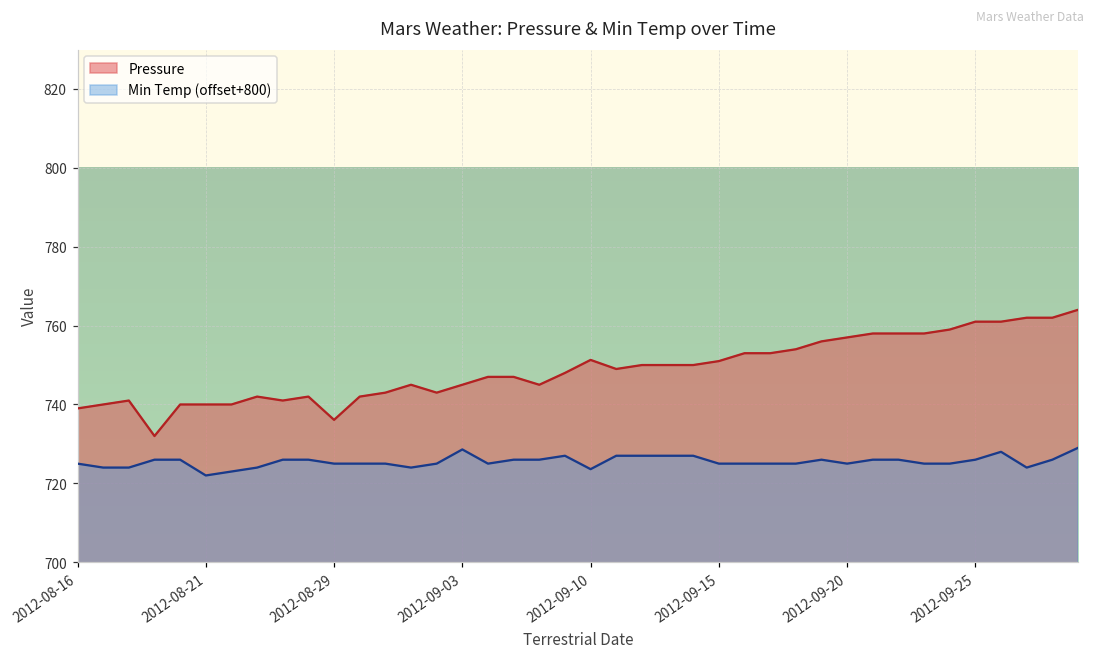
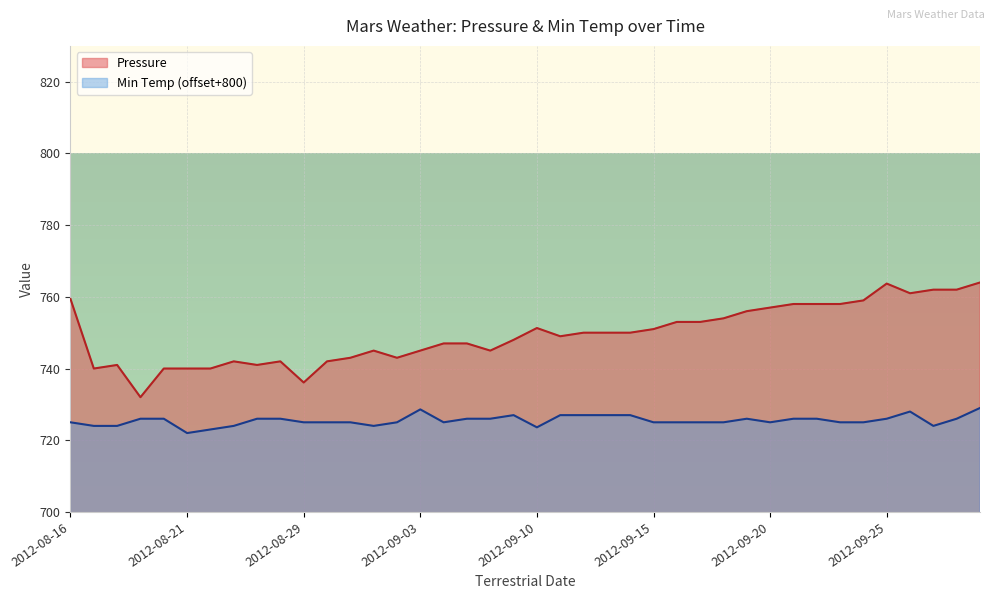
  {
    "Pressure": {
-     "2012-08-16": 739,
+     "2012-08-16": 759,
      "2012-08-21": 740,
      "2012-08-29": 736,
      "2012-09-03": 745,
      "2012-09-10": 751,
      "2012-09-15": 751,
      "2012-09-20": 757,
-     "2012-09-25": 761
+     "2012-09-25": 764
    },
    "Min Temp (offset+800)": {
      "2012-08-16": 725,
      "2012-08-21": 722,
      "2012-08-29": 725,
      "2012-09-03": 729,
      "2012-09-10": 724,
      "2012-09-15": 725,
      "2012-09-20": 725,
      "2012-09-25": 726
    }
  }
